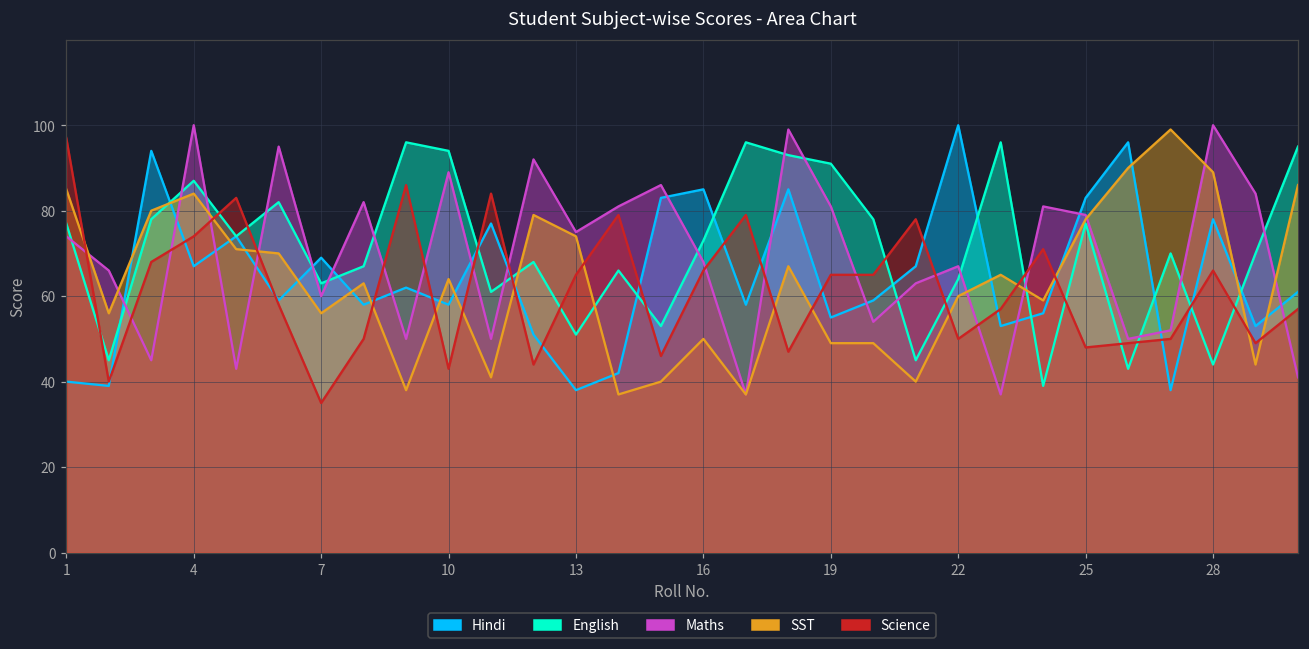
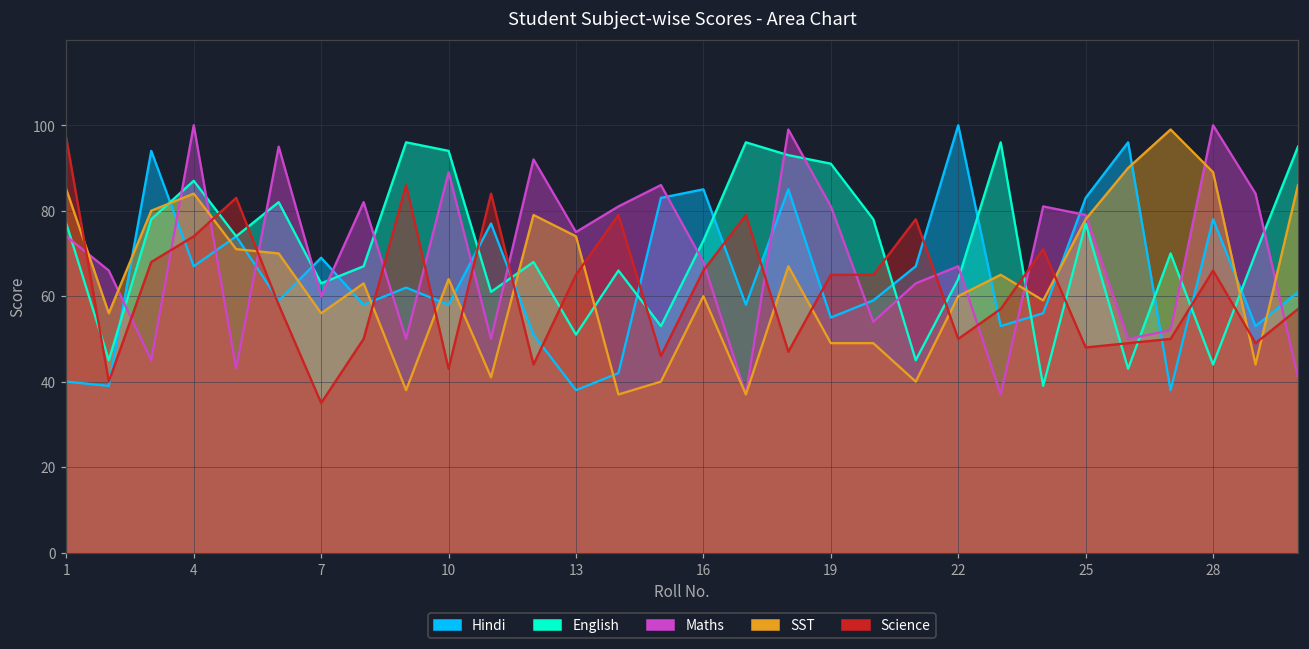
  {
    "Maths": {
      "1": 74,
      "4": 100,
      "7": 60,
      "10": 89,
      "13": 75,
      "16": 68,
      "19": 81,
      "22": 67,
      "25": 79,
      "28": 100
    },
    "SST": {
      "1": 85,
      "4": 84,
      "7": 56,
      "10": 64,
      "13": 74,
-     "16": 50,
+     "16": 60,
      "19": 49,
      "22": 60,
      "25": 78,
      "28": 89
    },
    "Science": {
      "1": 97,
      "4": 74,
      "7": 35,
      "10": 43,
      "13": 65,
      "16": 66,
      "19": 65,
      "22": 50,
      "25": 48,
      "28": 66
    }
  }
